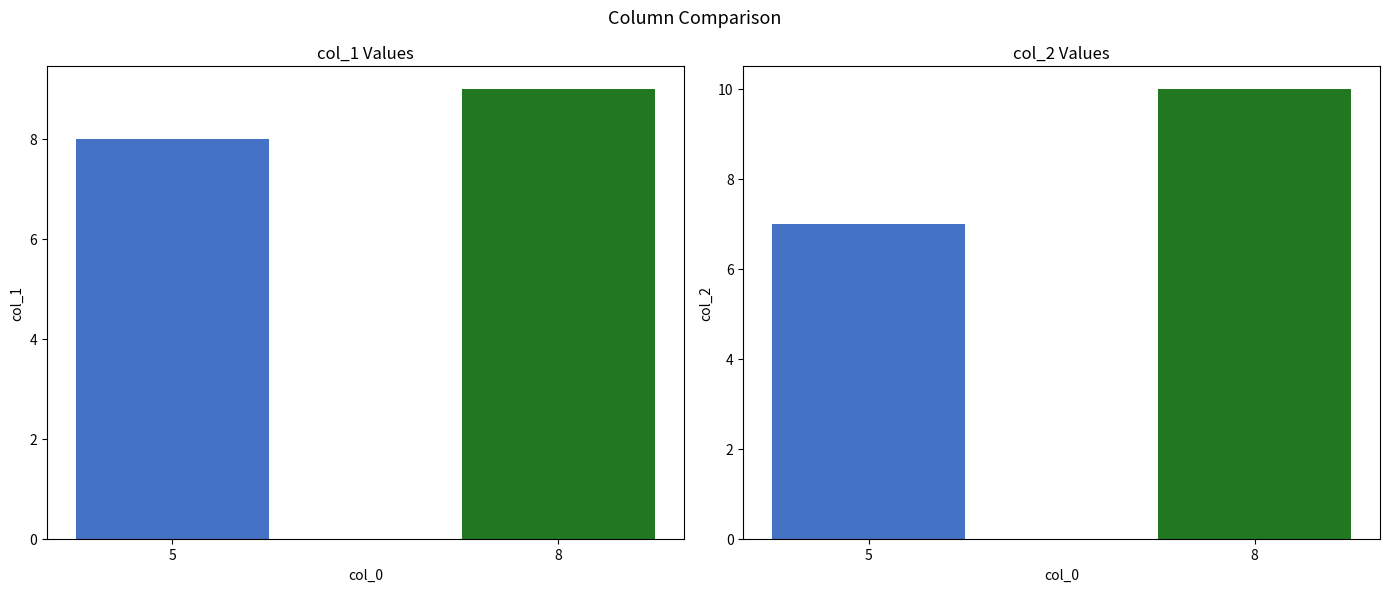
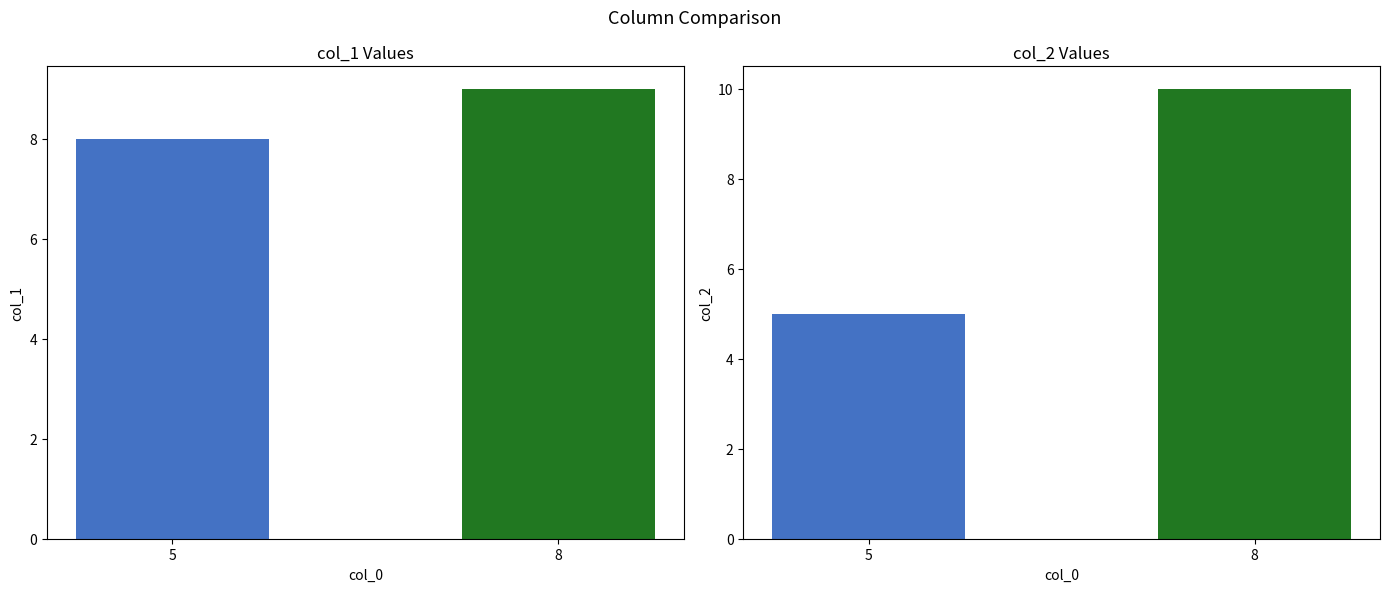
  {
    "col_1 Values": {
      "5": 8.0,
      "8": 9.0
    },
    "col_2 Values": {
-     "5": 7,
+     "5": 5,
      "8": 10
    }
  }
